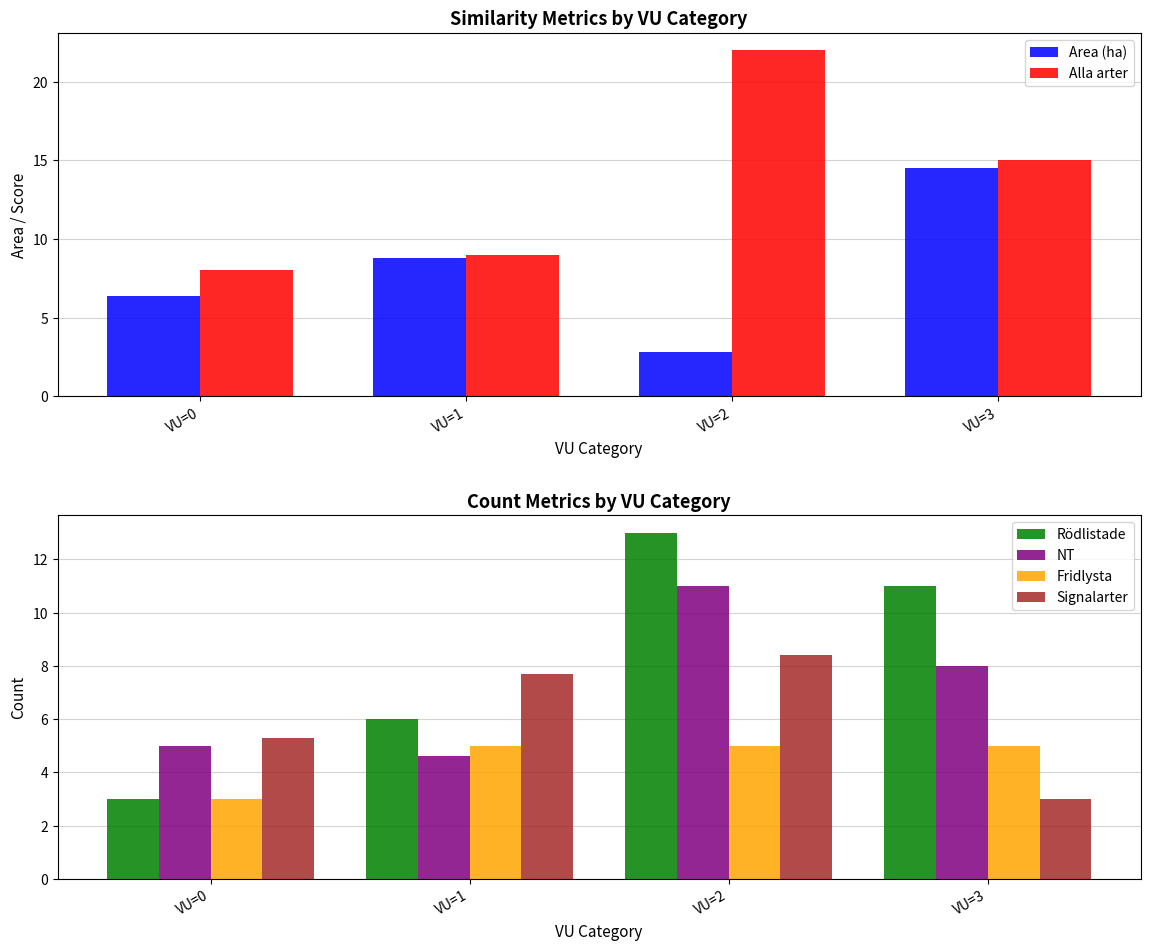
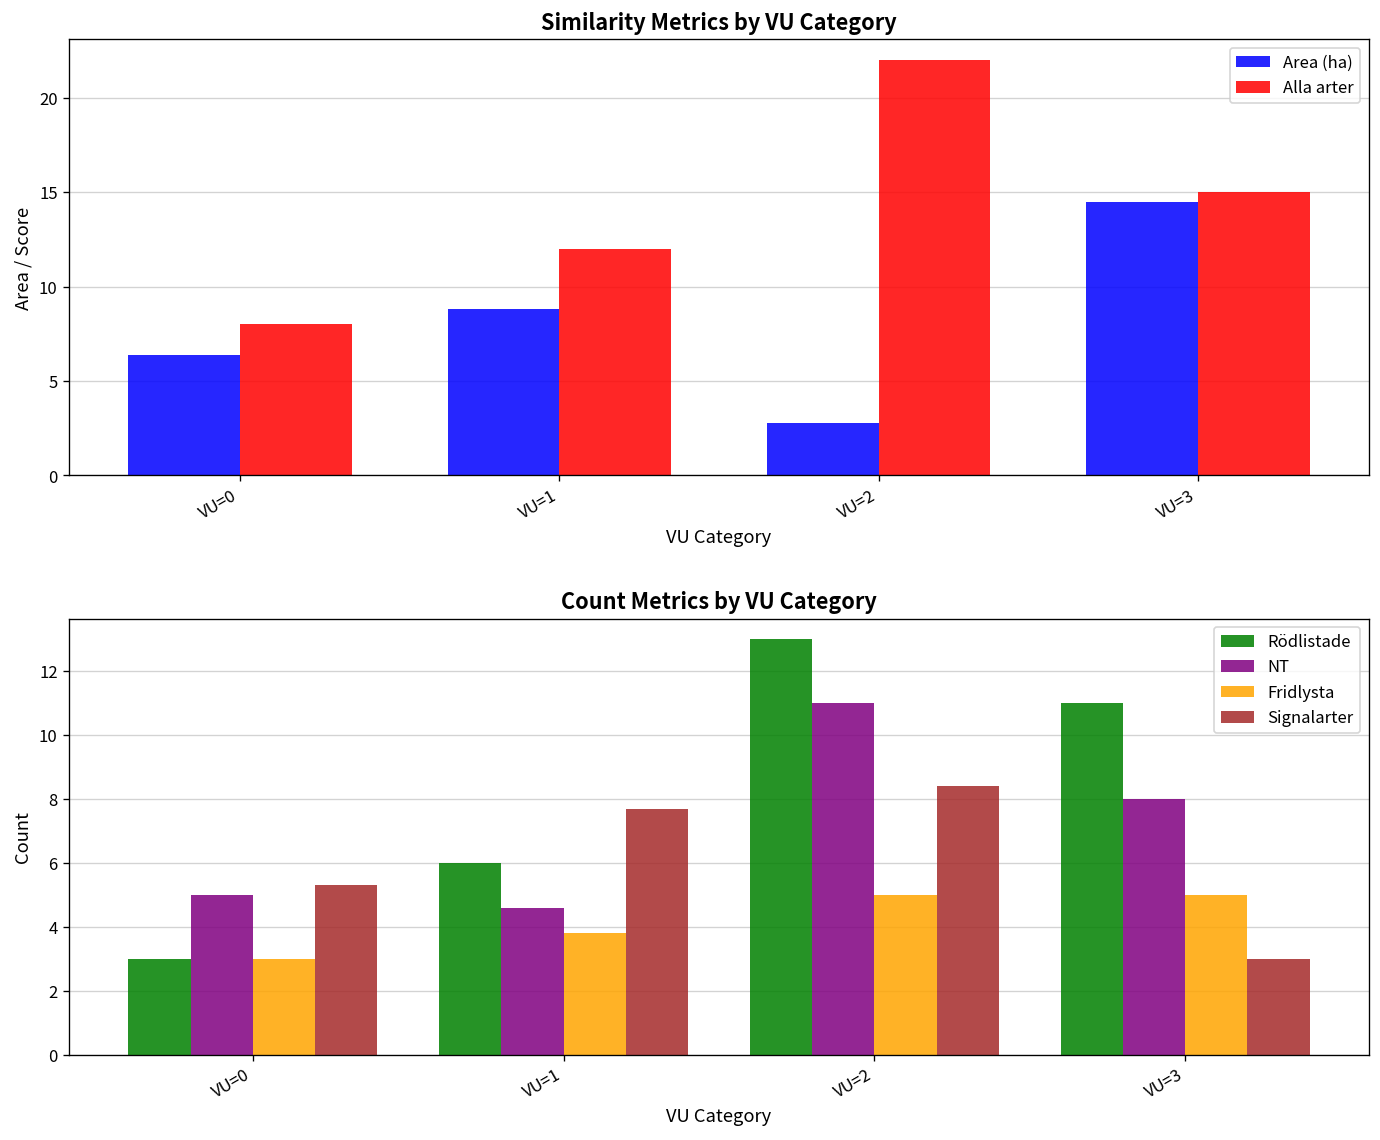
  {
    "Similarity Metrics by VU Category": {
      "Area (ha)": {
        "VU=0": 6.4,
        "VU=1": 8.8,
        "VU=2": 2.8,
        "VU=3": 14.5
      },
      "Alla arter": {
        "VU=0": 8,
-       "VU=1": 9,
+       "VU=1": 12,
        "VU=2": 22,
        "VU=3": 15
      }
    },
    "Count Metrics by VU Category": {
      "Rödlistade": {
        "VU=0": 3.0,
        "VU=1": 6.0,
        "VU=2": 13.0,
        "VU=3": 11.0
      },
      "NT": {
        "VU=0": 5.0,
        "VU=1": 4.6,
        "VU=2": 11.0,
        "VU=3": 8.0
      },
      "Fridlysta": {
        "VU=0": 3.0,
-       "VU=1": 5.0,
+       "VU=1": 3.8,
        "VU=2": 5.0,
        "VU=3": 5.0
      },
      "Signalarter": {
        "VU=0": 5.3,
        "VU=1": 7.7,
        "VU=2": 8.4,
        "VU=3": 3.0
      }
    }
  }
